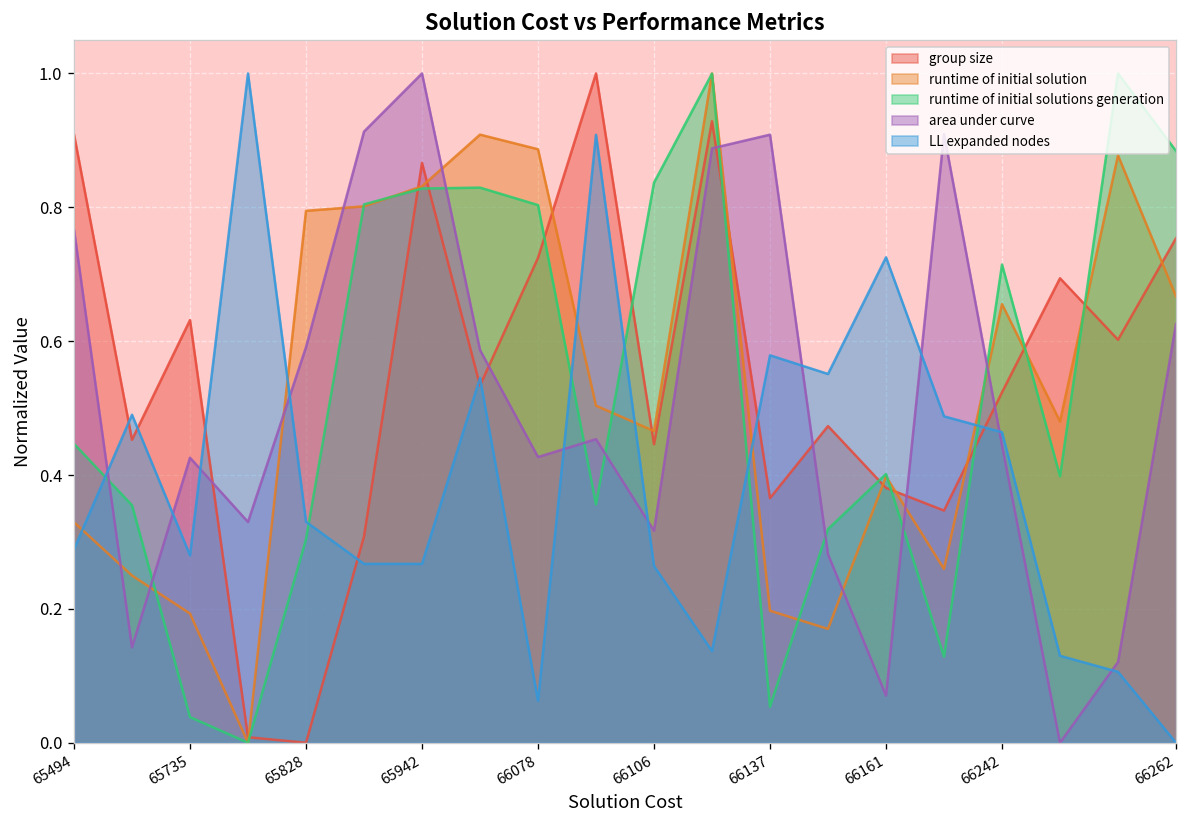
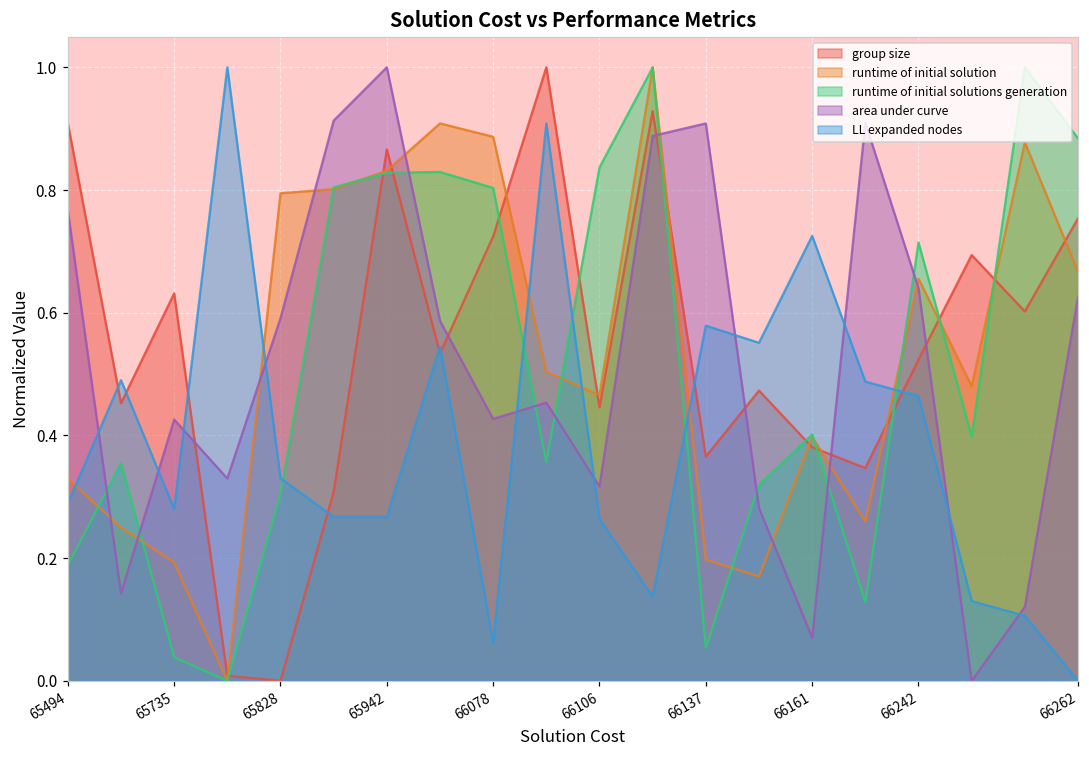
  {
    "runtime of initial solutions generation": {
-     "65494": 0.45,
+     "65494": 0.19,
      "65735": 0.04,
      "65828": 0.30,
      "66078": 0.80,
      "66106": 0.84,
      "66137": 0.05,
      "66242": 0.71,
      "66262": 0.88
    },
    "area under curve": {
      "65494": 0.77,
      "65735": 0.43,
      "65828": 0.59,
      "65942": 1.00,
      "66078": 0.43,
      "66106": 0.32,
      "66137": 0.91,
      "66161": 0.07,
-     "66242": 0.44,
+     "66242": 0.64,
      "66262": 0.63
    },
    "LL expanded nodes": {
      "65494": 0.29,
      "65735": 0.28,
      "65828": 0.33,
      "65942": 0.27,
      "66078": 0.06,
      "66106": 0.26,
      "66137": 0.58,
      "66161": 0.73,
      "66242": 0.46,
      "66262": 0.00
    }
  }
